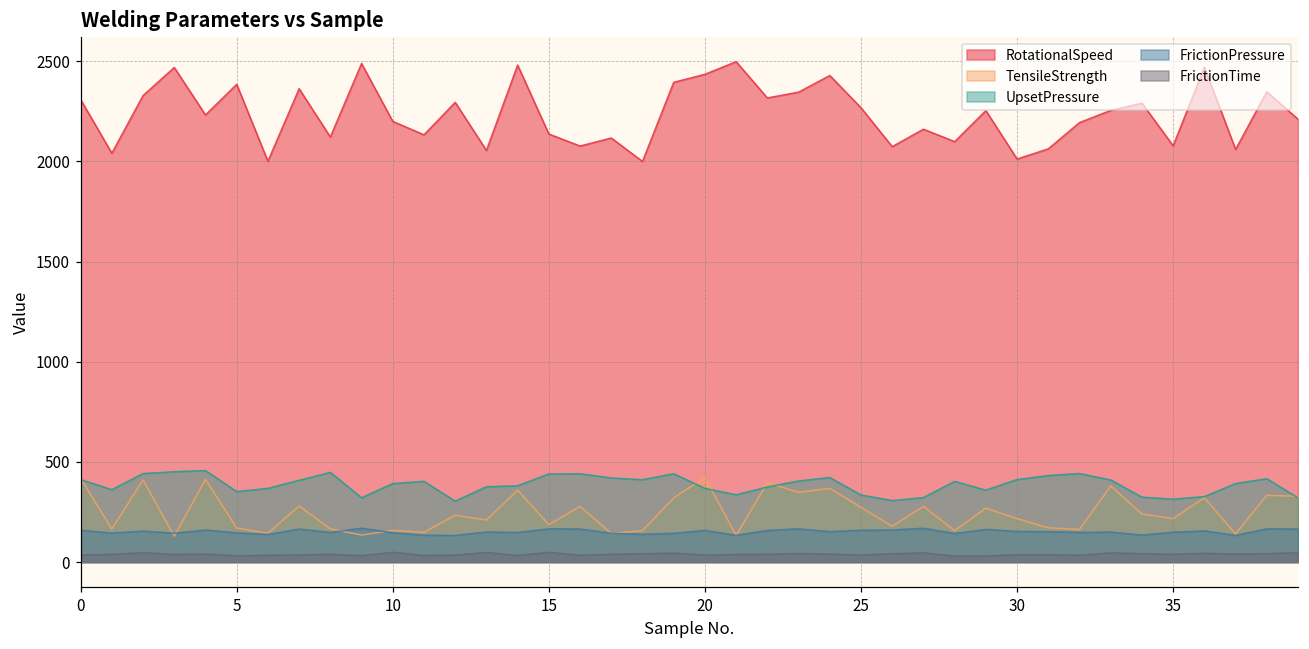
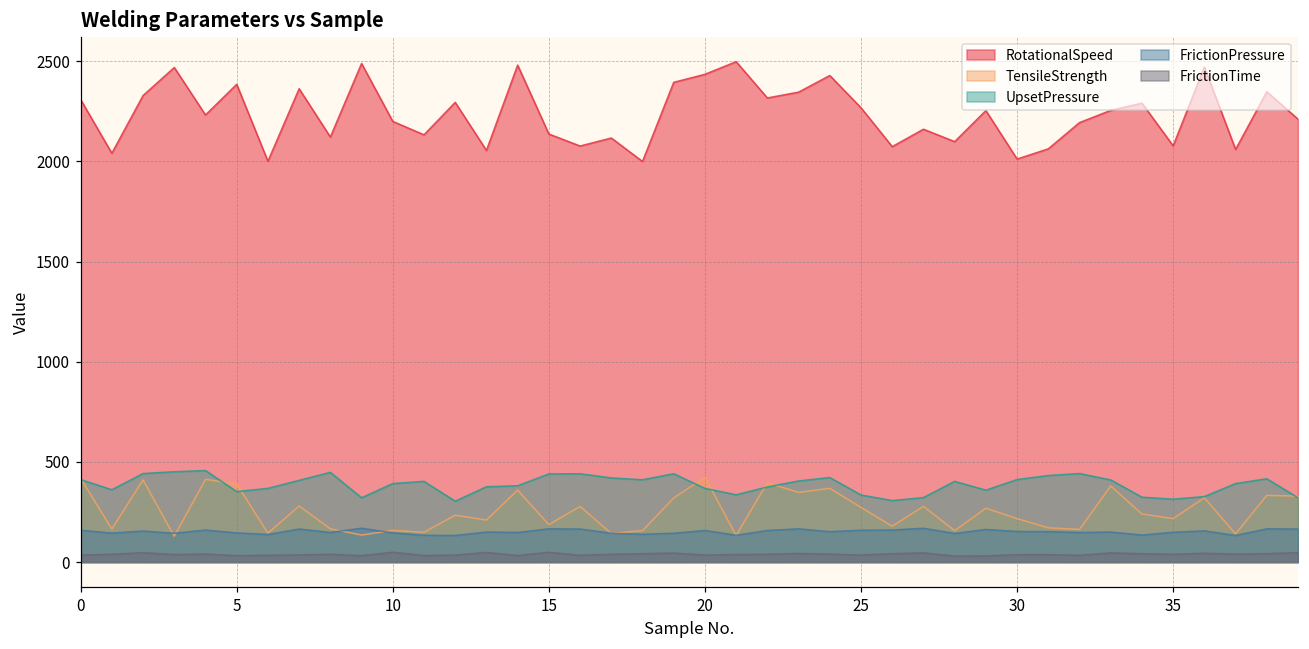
  {
    "RotationalSpeed": {
      "0": 2310,
      "5": 2390,
      "10": 2200,
      "15": 2140,
      "20": 2440,
      "25": 2270,
      "30": 2010,
      "35": 2080
    },
    "TensileStrength": {
-     "5": 170,
+     "5": 390,
      "15": 190,
      "20": 420,
      "25": 270,
      "30": 220,
      "35": 220
    }
  }
